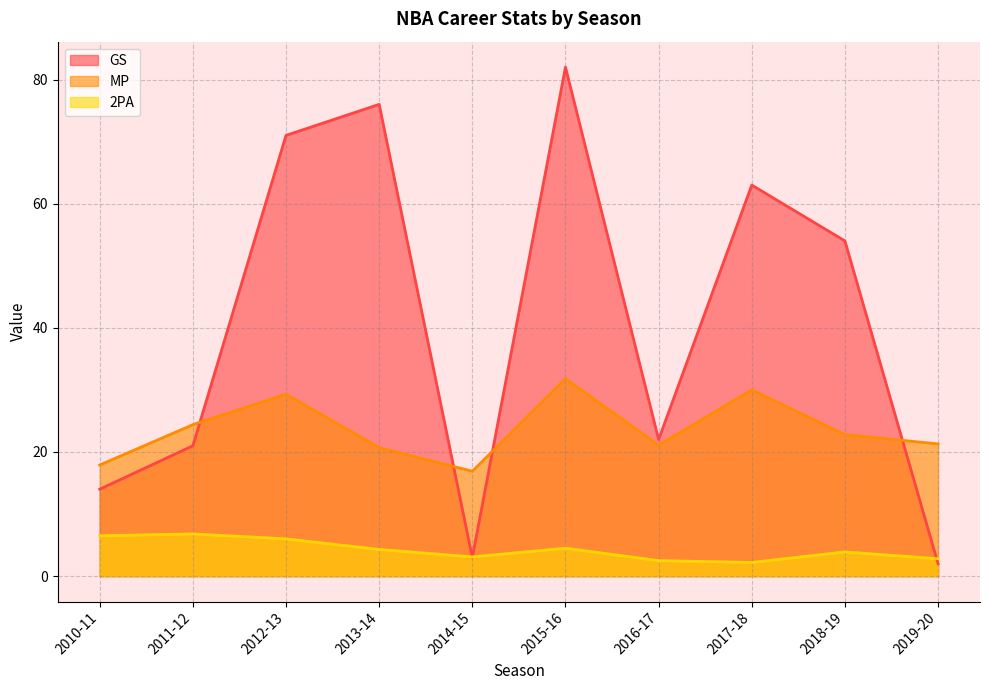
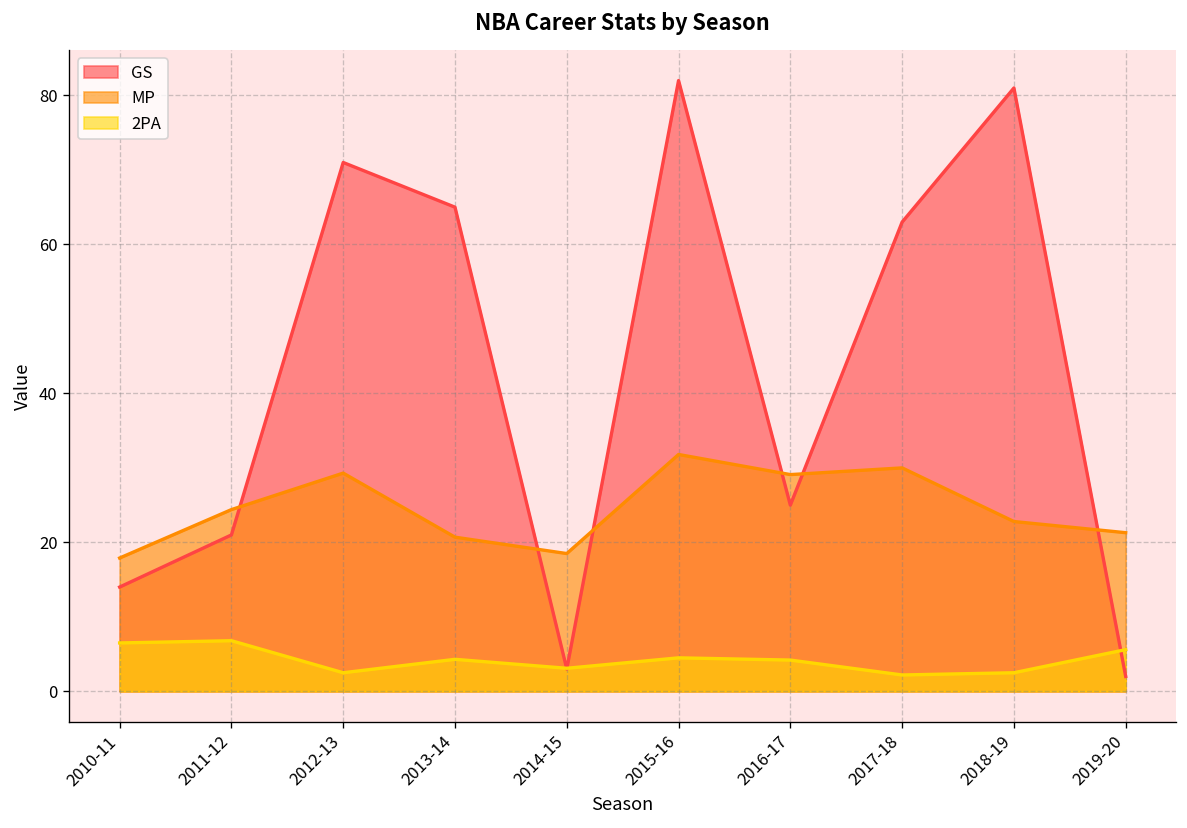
  {
    "GS": {
      "2010-11": 14,
      "2011-12": 21,
      "2012-13": 71,
-     "2013-14": 76,
+     "2013-14": 65,
      "2015-16": 82,
-     "2016-17": 22,
+     "2016-17": 25,
      "2017-18": 63,
-     "2018-19": 54,
+     "2018-19": 81,
      "2019-20": 2
    },
    "MP": {
      "2010-11": 18,
      "2011-12": 24,
      "2012-13": 29,
      "2013-14": 21,
-     "2014-15": 17,
+     "2014-15": 19,
      "2015-16": 32,
-     "2016-17": 21,
+     "2016-17": 29,
      "2017-18": 30,
      "2018-19": 23,
      "2019-20": 21
    },
    "2PA": {
      "2010-11": 7,
      "2011-12": 7,
-     "2012-13": 6,
+     "2012-13": 3,
      "2013-14": 4,
      "2015-16": 5,
-     "2016-17": 3,
+     "2016-17": 4,
      "2017-18": 2,
-     "2018-19": 4,
-     "2019-20": 3
+     "2018-19": 3,
+     "2019-20": 6
    }
  }
